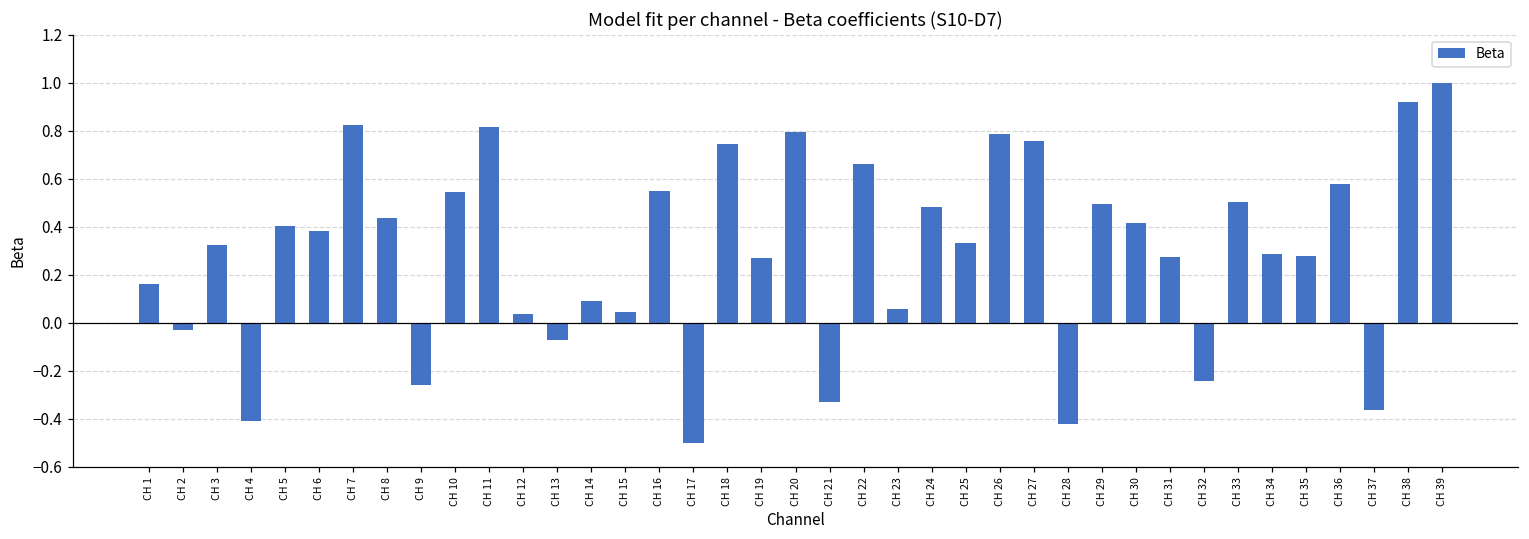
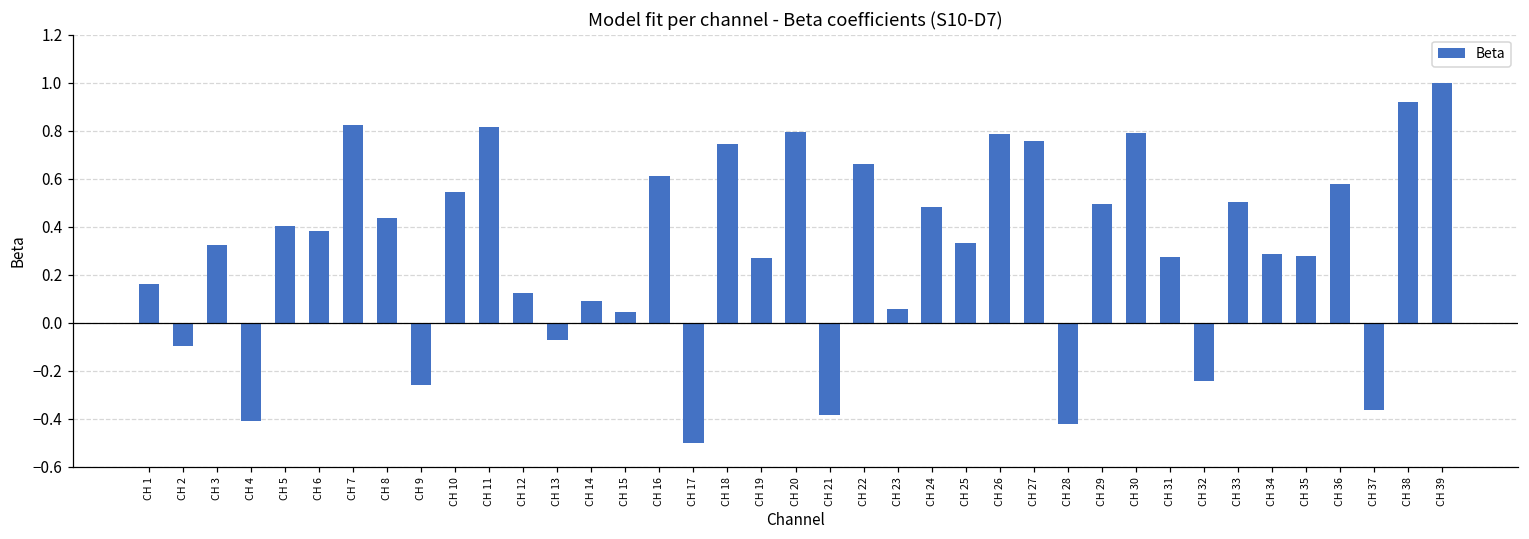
  {
    "CH 1": 0.16,
-   "CH 2": -0.03,
+   "CH 2": -0.10,
    "CH 3": 0.32,
    "CH 4": -0.41,
    "CH 5": 0.40,
    "CH 6": 0.38,
    "CH 7": 0.82,
    "CH 8": 0.44,
    "CH 9": -0.26,
    "CH 10": 0.54,
    "CH 11": 0.82,
-   "CH 12": 0.04,
+   "CH 12": 0.12,
    "CH 13": -0.07,
    "CH 14": 0.09,
    "CH 15": 0.05,
-   "CH 16": 0.55,
+   "CH 16": 0.61,
    "CH 17": -0.50,
    "CH 18": 0.74,
    "CH 19": 0.27,
    "CH 20": 0.79,
-   "CH 21": -0.33,
+   "CH 21": -0.38,
    "CH 22": 0.66,
    "CH 23": 0.06,
    "CH 24": 0.48,
    "CH 25": 0.33,
    "CH 26": 0.79,
    "CH 27": 0.76,
    "CH 28": -0.42,
    "CH 29": 0.49,
-   "CH 30": 0.42,
+   "CH 30": 0.79,
    "CH 31": 0.27,
    "CH 32": -0.24,
    "CH 33": 0.50,
    "CH 34": 0.29,
    "CH 35": 0.28,
    "CH 36": 0.58,
    "CH 37": -0.37,
    "CH 38": 0.92,
    "CH 39": 1.00
  }
